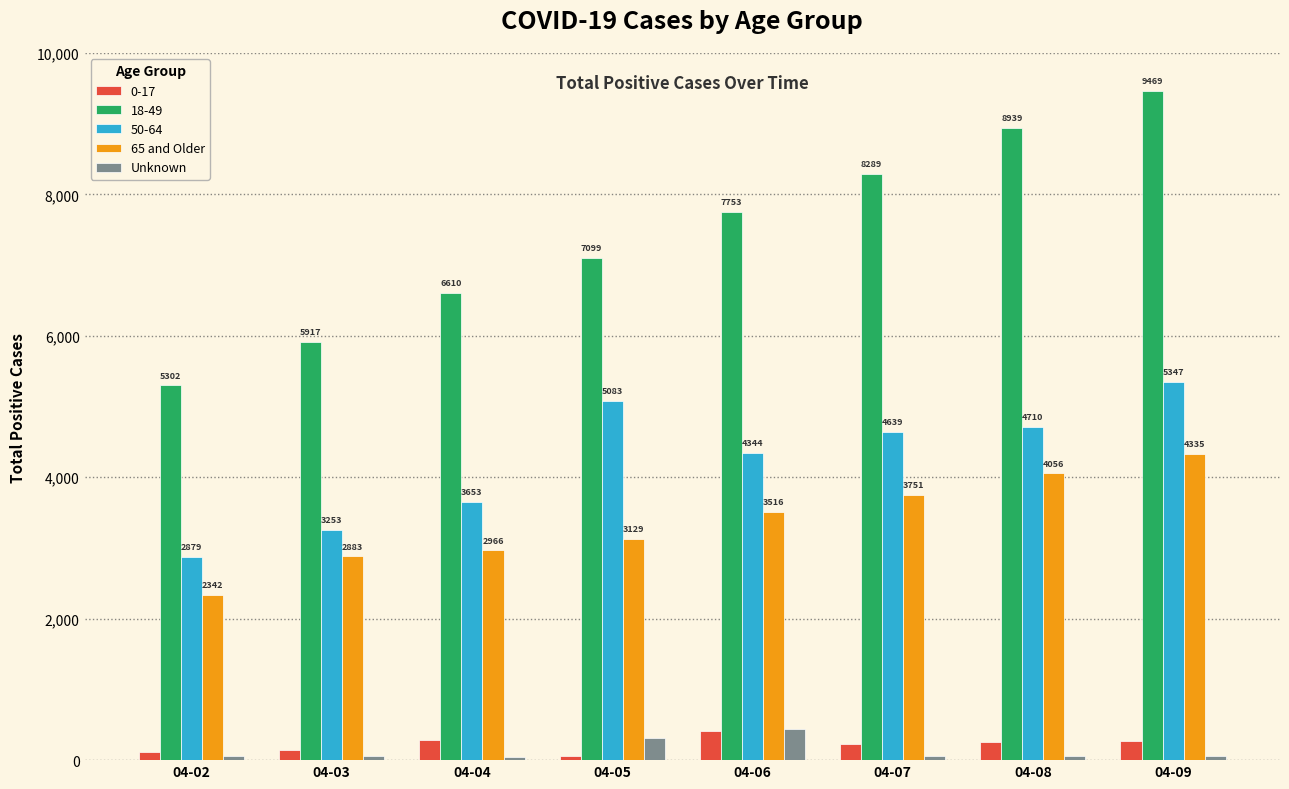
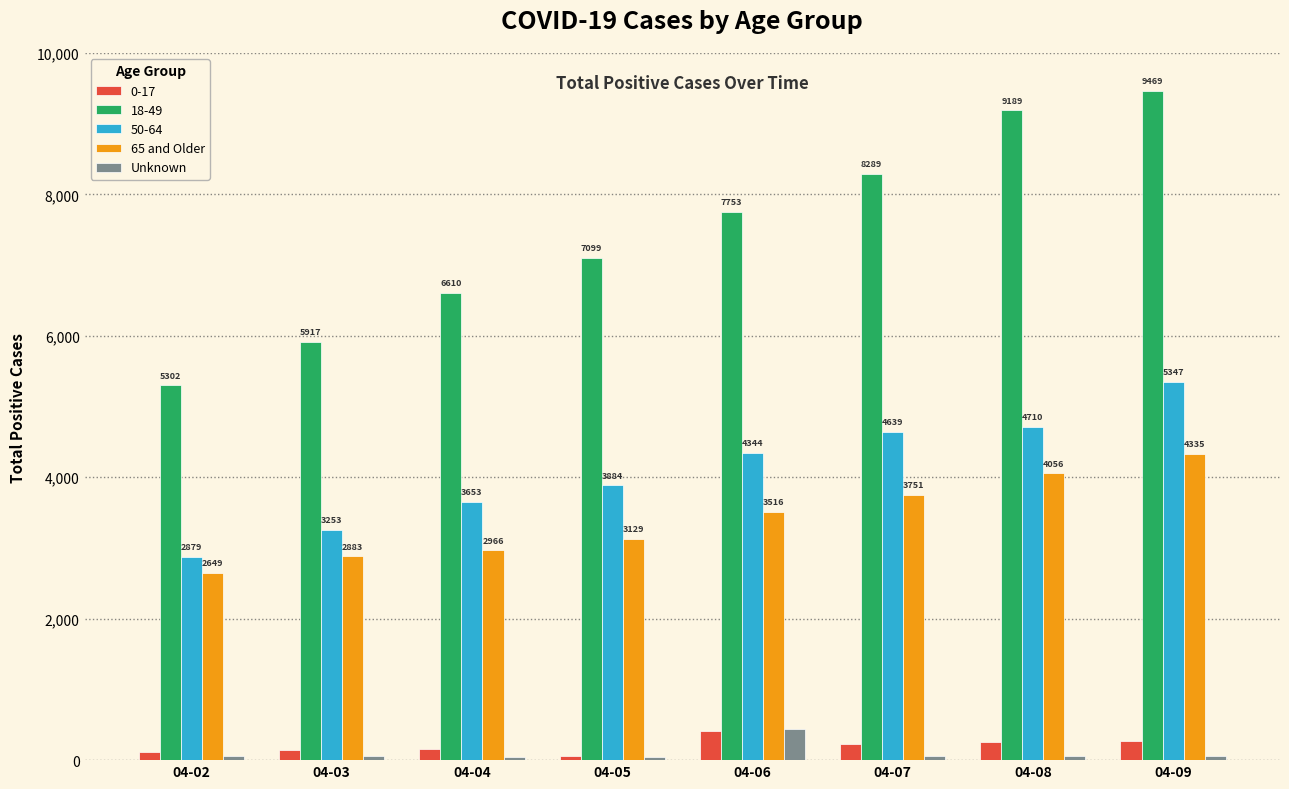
  {
    "0-17": {
      "04-02": 100,
      "04-03": 100,
-     "04-04": 300,
+     "04-04": 200,
      "04-05": 100,
      "04-06": 400,
      "04-07": 200,
      "04-08": 300,
      "04-09": 300
    },
    "18-49": {
      "04-02": 5302,
      "04-03": 5917,
      "04-04": 6610,
      "04-05": 7099,
      "04-06": 7753,
      "04-07": 8289,
-     "04-08": 8939,
+     "04-08": 9189,
      "04-09": 9469
    },
    "50-64": {
      "04-02": 2879,
      "04-03": 3253,
      "04-04": 3653,
-     "04-05": 5083,
+     "04-05": 3884,
      "04-06": 4344,
      "04-07": 4639,
      "04-08": 4710,
      "04-09": 5347
    },
    "65 and Older": {
-     "04-02": 2342,
+     "04-02": 2649,
      "04-03": 2883,
      "04-04": 2966,
      "04-05": 3129,
      "04-06": 3516,
      "04-07": 3751,
      "04-08": 4056,
      "04-09": 4335
    },
    "Unknown": {
      "04-02": 100,
      "04-03": 100,
      "04-04": 0,
-     "04-05": 300,
+     "04-05": 100,
      "04-06": 400,
      "04-07": 100,
      "04-08": 100,
      "04-09": 100
    }
  }
